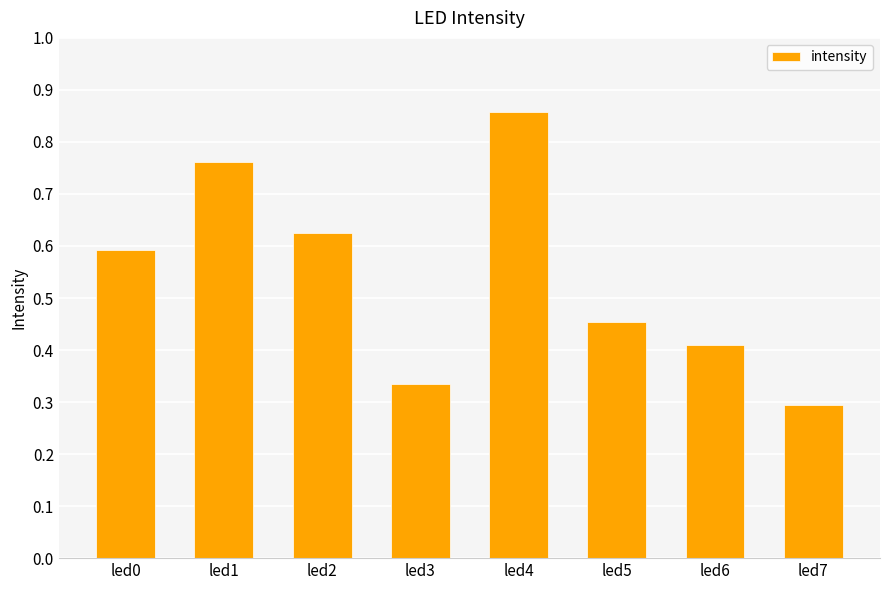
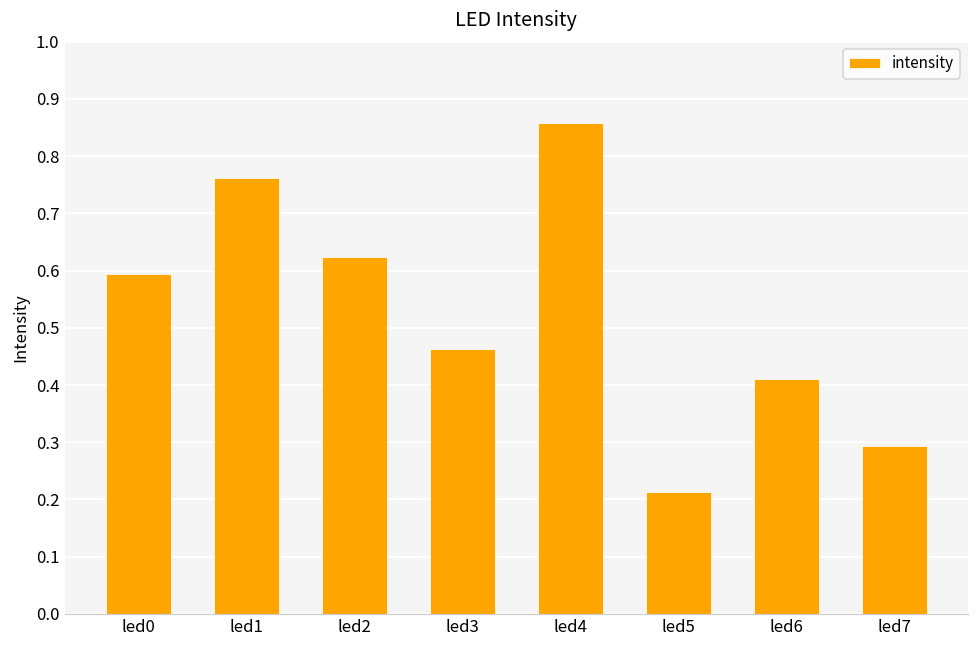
  {
    "led0": 0.59,
    "led1": 0.76,
    "led2": 0.62,
-   "led3": 0.33,
+   "led3": 0.46,
    "led4": 0.86,
-   "led5": 0.45,
+   "led5": 0.21,
    "led6": 0.41,
    "led7": 0.29
  }
